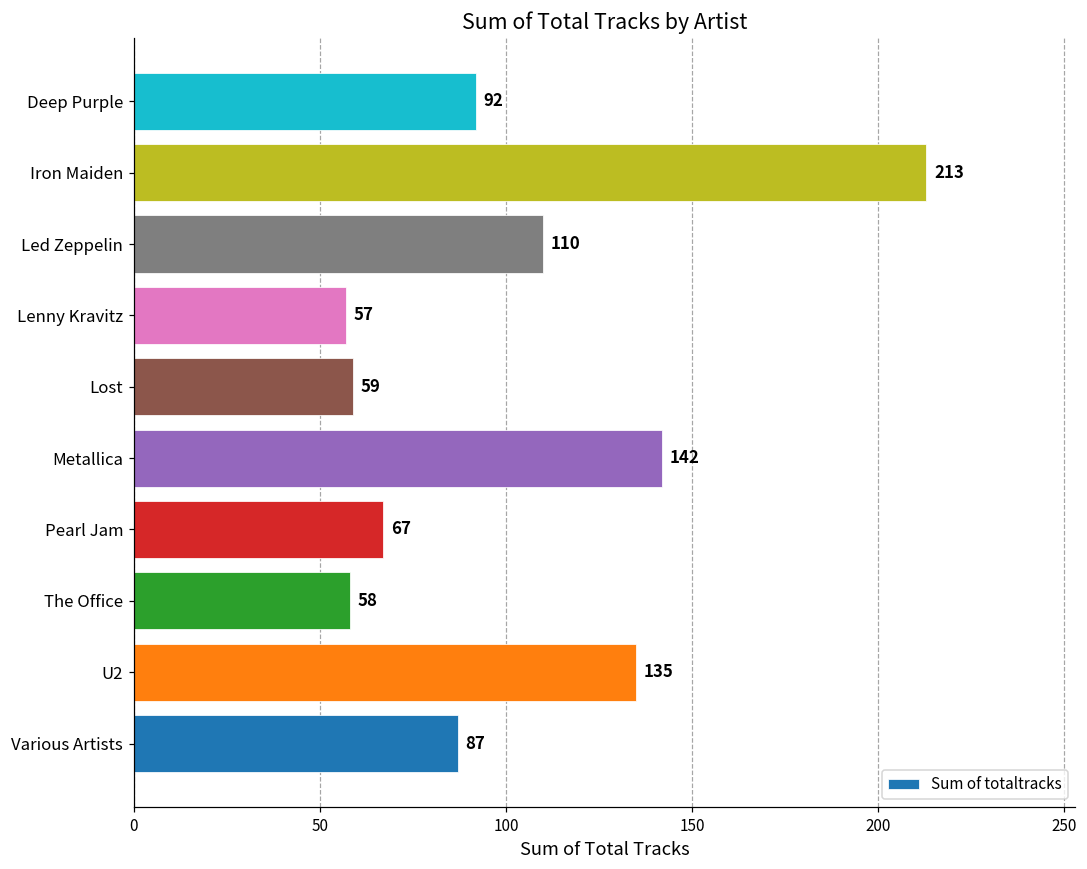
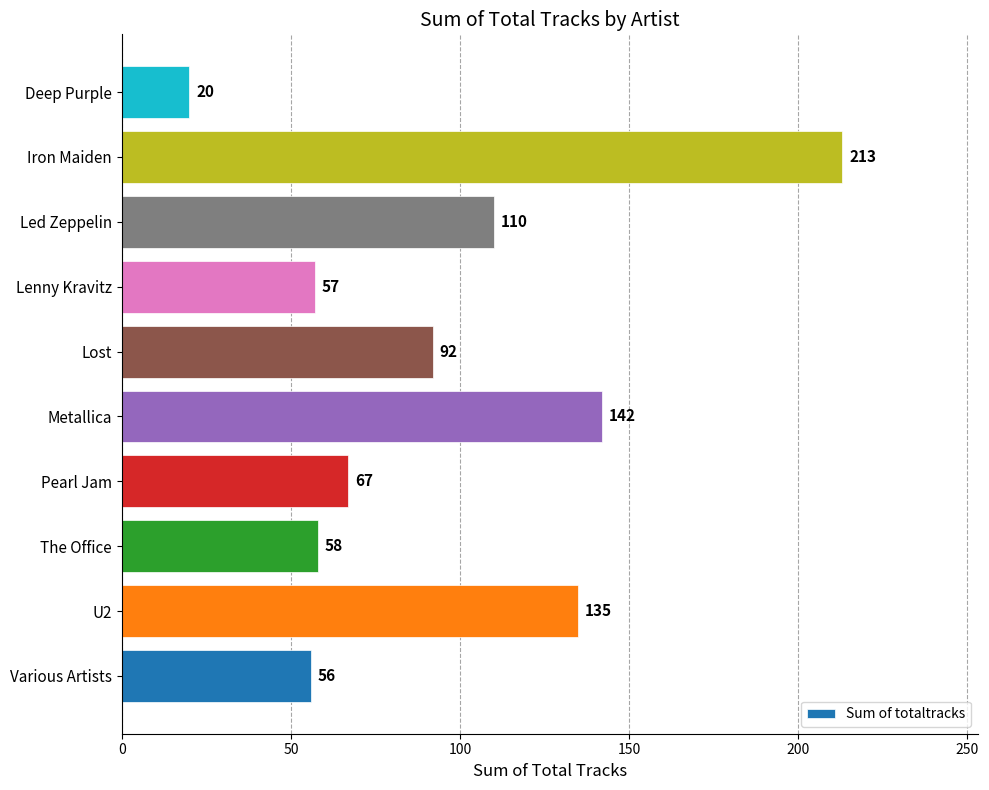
  {
-   "Deep Purple": 92,
+   "Deep Purple": 20,
    "Iron Maiden": 213,
    "Led Zeppelin": 110,
    "Lenny Kravitz": 57,
-   "Lost": 59,
+   "Lost": 92,
    "Metallica": 142,
    "Pearl Jam": 67,
    "The Office": 58,
    "U2": 135,
-   "Various Artists": 87
+   "Various Artists": 56
  }
